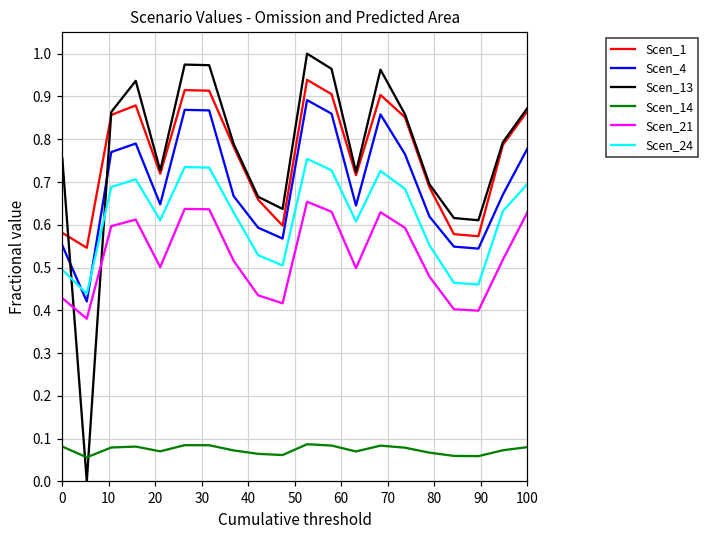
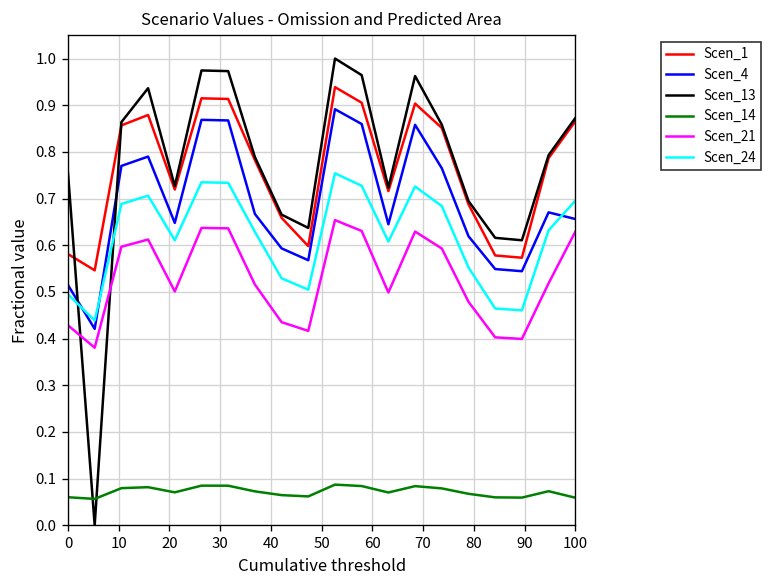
  {
    "Scen_1": {
      "0": 0.58,
      "100": 0.87
    },
    "Scen_4": {
-     "0": 0.55,
-     "100": 0.78
+     "0": 0.51,
+     "100": 0.66
    },
    "Scen_13": {
      "0": 0.76,
      "100": 0.87
    },
    "Scen_14": {
-     "0": 0.08,
-     "100": 0.08
+     "0": 0.06,
+     "100": 0.06
    },
    "Scen_21": {
      "0": 0.43,
      "100": 0.63
    },
    "Scen_24": {
      "0": 0.49,
      "100": 0.70
    }
  }
